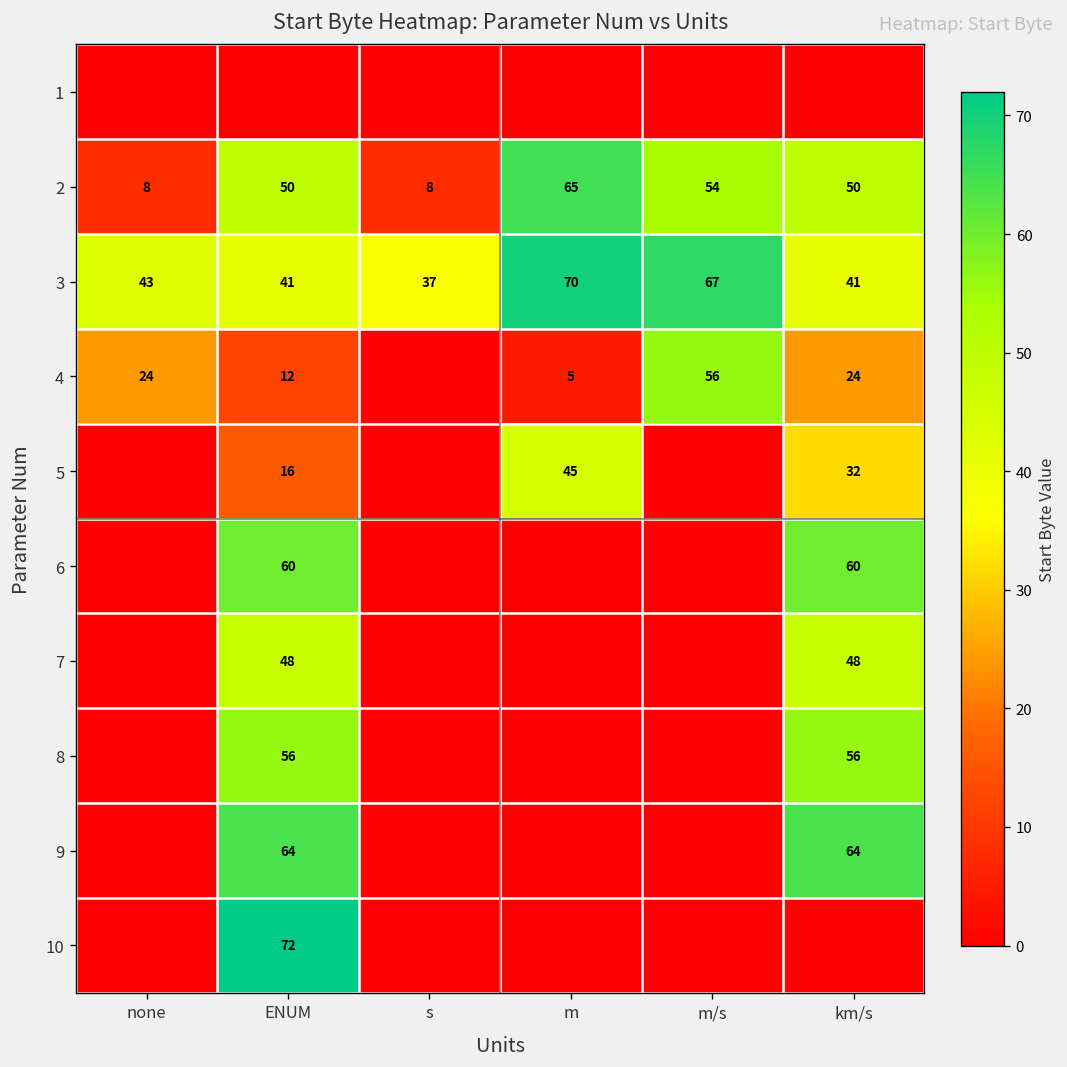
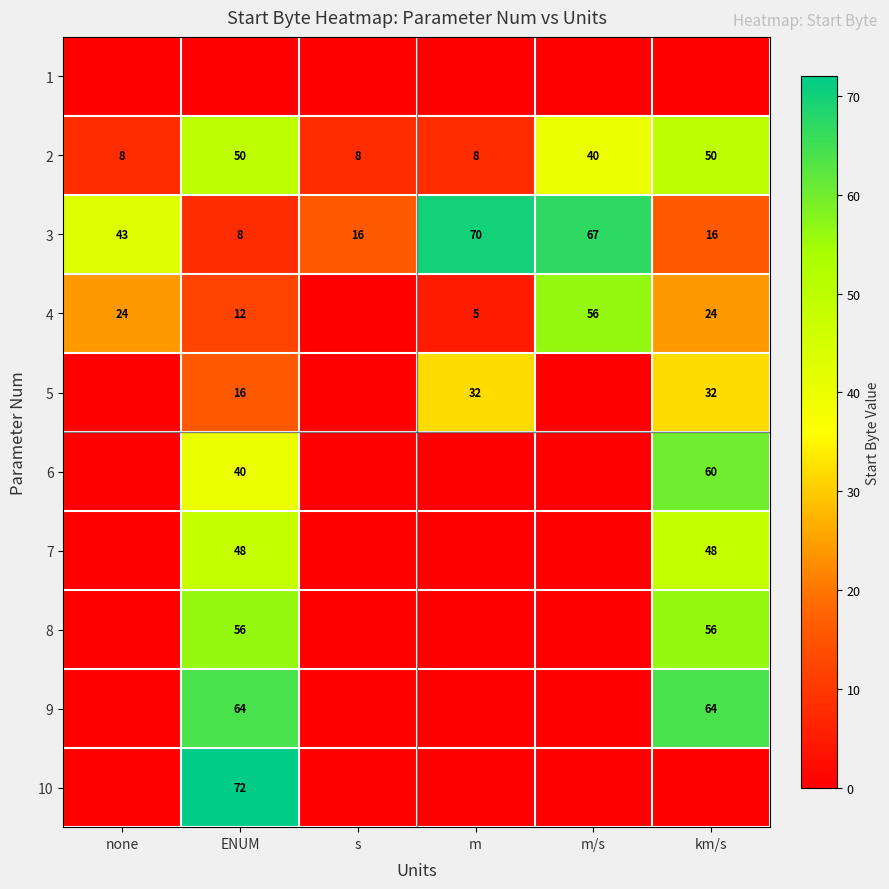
  {
    "2": {
      "none": 8,
      "ENUM": 50,
      "s": 8,
-     "m": 65,
-     "m/s": 54,
+     "m": 8,
+     "m/s": 40,
      "km/s": 50
    },
    "3": {
      "none": 43,
-     "ENUM": 41,
-     "s": 37,
+     "ENUM": 8,
+     "s": 16,
      "m": 70,
      "m/s": 67,
-     "km/s": 41
+     "km/s": 16
    },
    "4": {
      "none": 24,
      "ENUM": 12,
      "m": 5,
      "m/s": 56,
      "km/s": 24
    },
    "5": {
      "ENUM": 16,
-     "m": 45,
+     "m": 32,
      "km/s": 32
    },
    "6": {
-     "ENUM": 60,
+     "ENUM": 40,
      "km/s": 60
    },
    "7": {
      "ENUM": 48,
      "km/s": 48
    },
    "8": {
      "ENUM": 56,
      "km/s": 56
    },
    "9": {
      "ENUM": 64,
      "km/s": 64
    },
    "10": {
      "ENUM": 72
    }
  }
